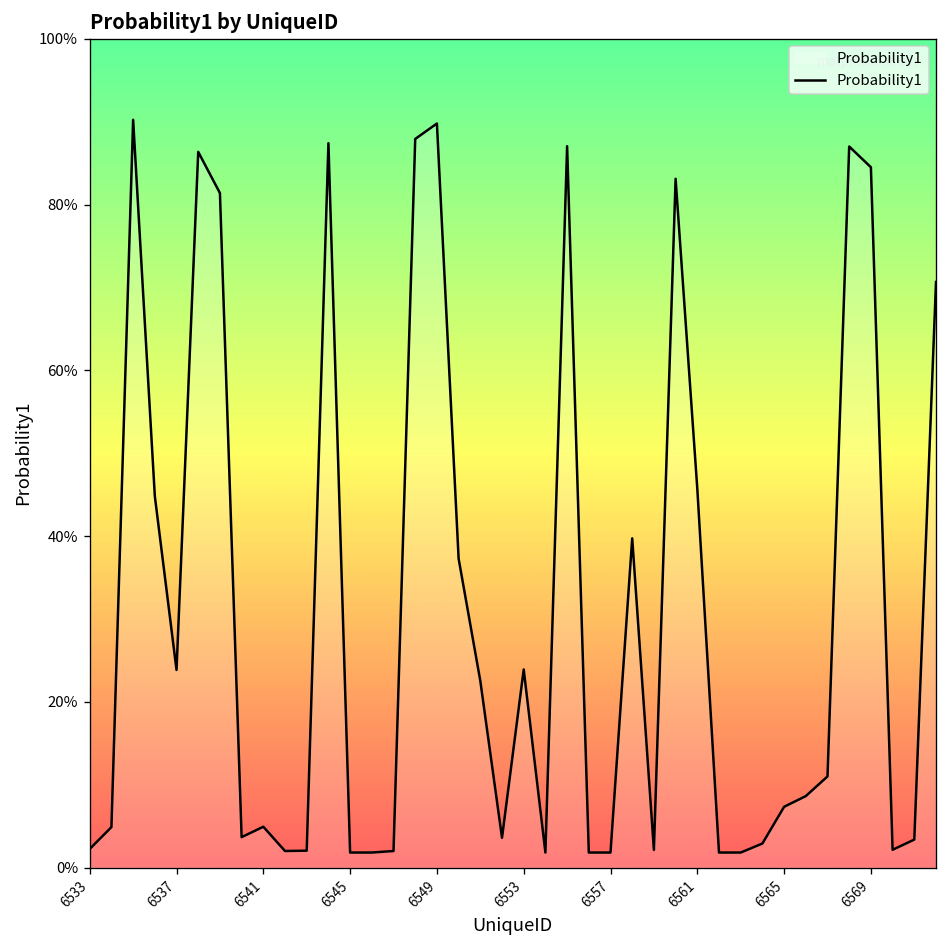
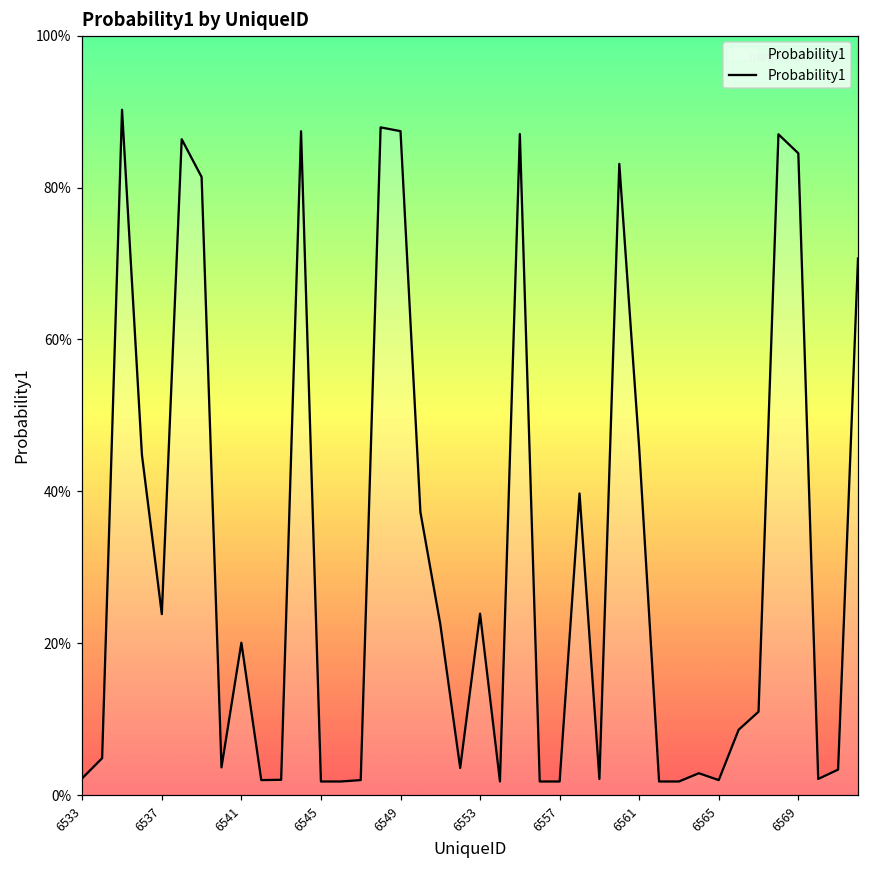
  {
    "6533": "2%",
    "6537": "24%",
-   "6541": "5%",
+   "6541": "20%",
    "6545": "2%",
-   "6549": "90%",
+   "6549": "87%",
    "6553": "24%",
    "6557": "2%",
    "6561": "46%",
-   "6565": "7%",
+   "6565": "2%",
    "6569": "85%"
  }
